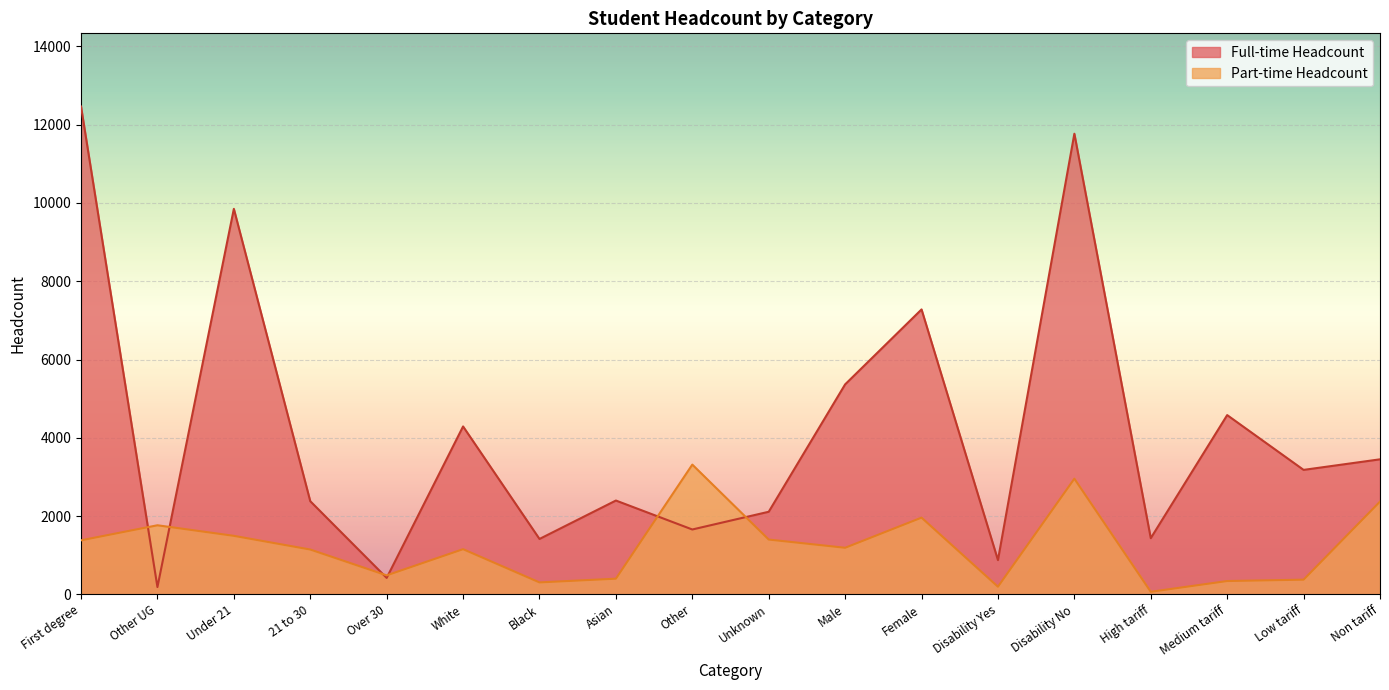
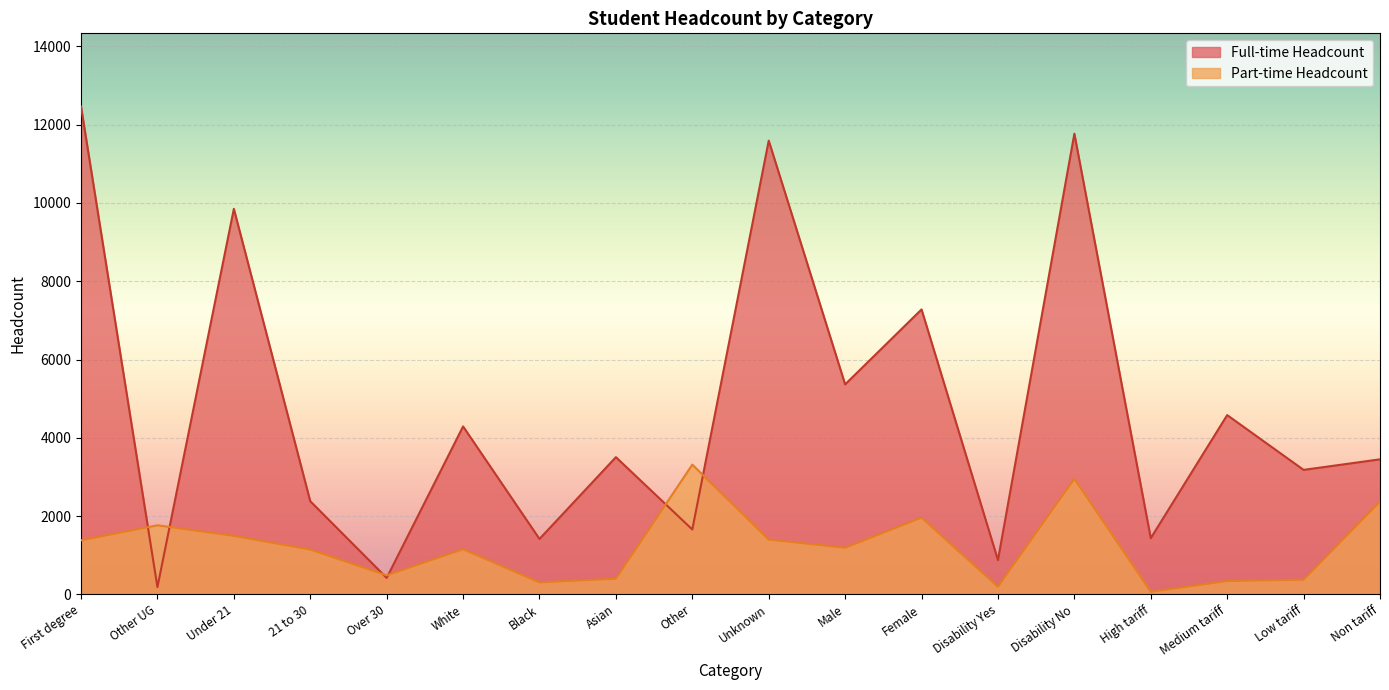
  {
    "Full-time Headcount": {
      "First degree": 12500,
      "Other UG": 200,
      "Under 21": 9900,
      "21 to 30": 2400,
      "White": 4300,
      "Black": 1400,
-     "Asian": 2400,
+     "Asian": 3500,
      "Other": 1700,
-     "Unknown": 2100,
+     "Unknown": 11600,
      "Male": 5400,
      "Female": 7300,
      "Disability Yes": 900,
      "Disability No": 11800,
      "High tariff": 1400,
      "Medium tariff": 4600,
      "Low tariff": 3200,
      "Non tariff": 3500
    },
    "Part-time Headcount": {
      "First degree": 1400,
      "Other UG": 1800,
      "Under 21": 1500,
      "21 to 30": 1100,
      "White": 1200,
      "Black": 300,
      "Asian": 400,
      "Other": 3300,
      "Unknown": 1400,
      "Male": 1200,
      "Female": 2000,
      "Disability Yes": 200,
      "Disability No": 3000,
      "High tariff": 100,
      "Medium tariff": 300,
      "Low tariff": 400,
      "Non tariff": 2400
    }
  }
